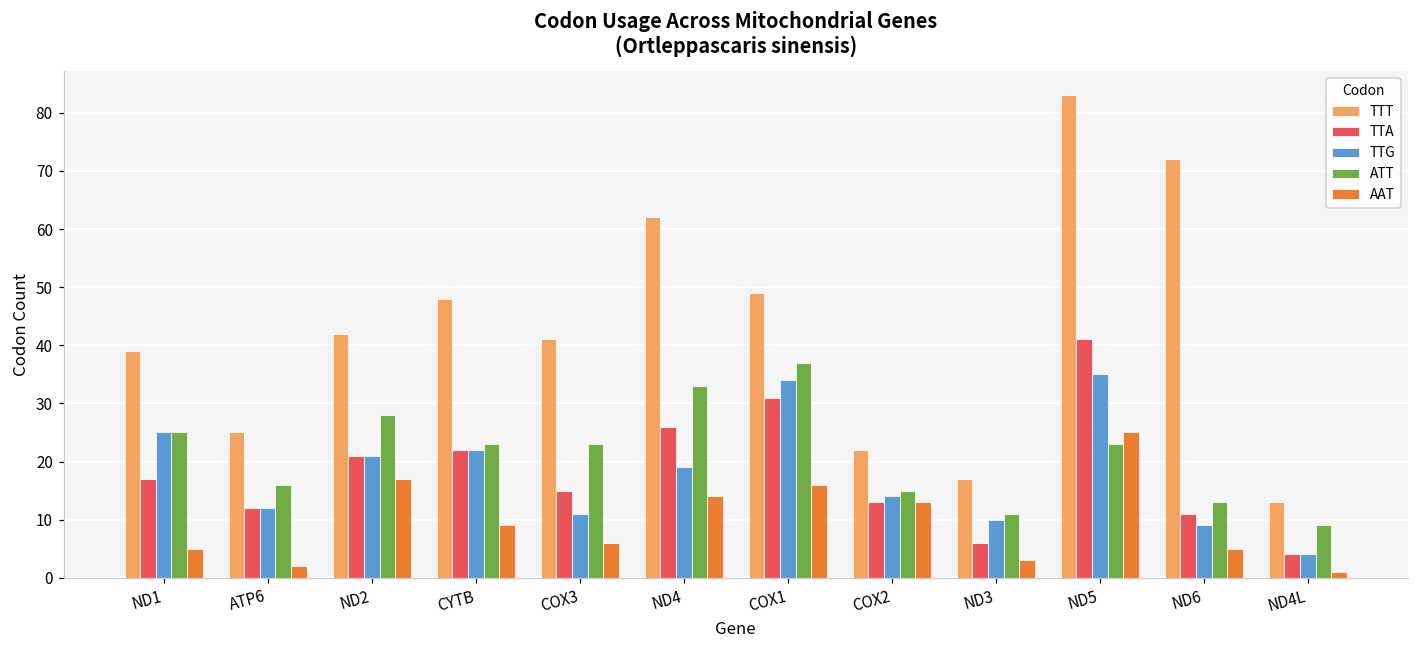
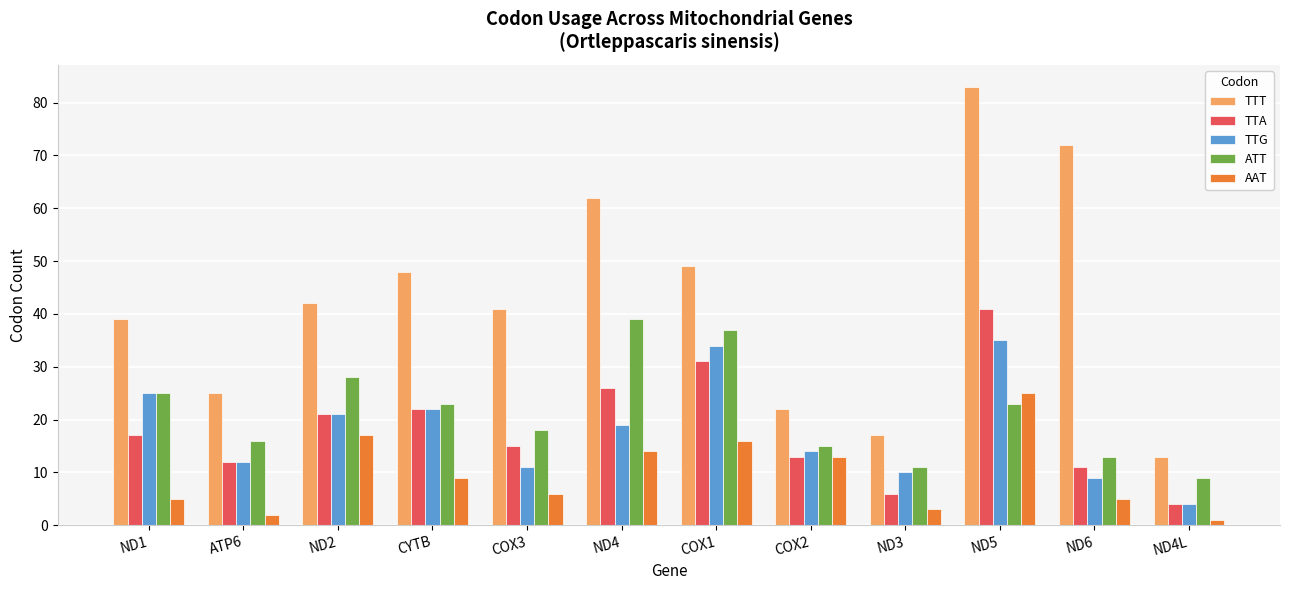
  {
    "TTT": {
      "ND1": 39,
      "ATP6": 25,
      "ND2": 42,
      "CYTB": 48,
      "COX3": 41,
      "ND4": 62,
      "COX1": 49,
      "COX2": 22,
      "ND3": 17,
      "ND5": 83,
      "ND6": 72,
      "ND4L": 13
    },
    "TTG": {
      "ND1": 25,
      "ATP6": 12,
      "ND2": 21,
      "CYTB": 22,
      "COX3": 11,
      "ND4": 19,
      "COX1": 34,
      "COX2": 14,
      "ND3": 10,
      "ND5": 35,
      "ND6": 9,
      "ND4L": 4
    },
    "ATT": {
      "ND1": 25,
      "ATP6": 16,
      "ND2": 28,
      "CYTB": 23,
-     "COX3": 23,
-     "ND4": 33,
+     "COX3": 18,
+     "ND4": 39,
      "COX1": 37,
      "COX2": 15,
      "ND3": 11,
      "ND5": 23,
      "ND6": 13,
      "ND4L": 9
    }
  }
